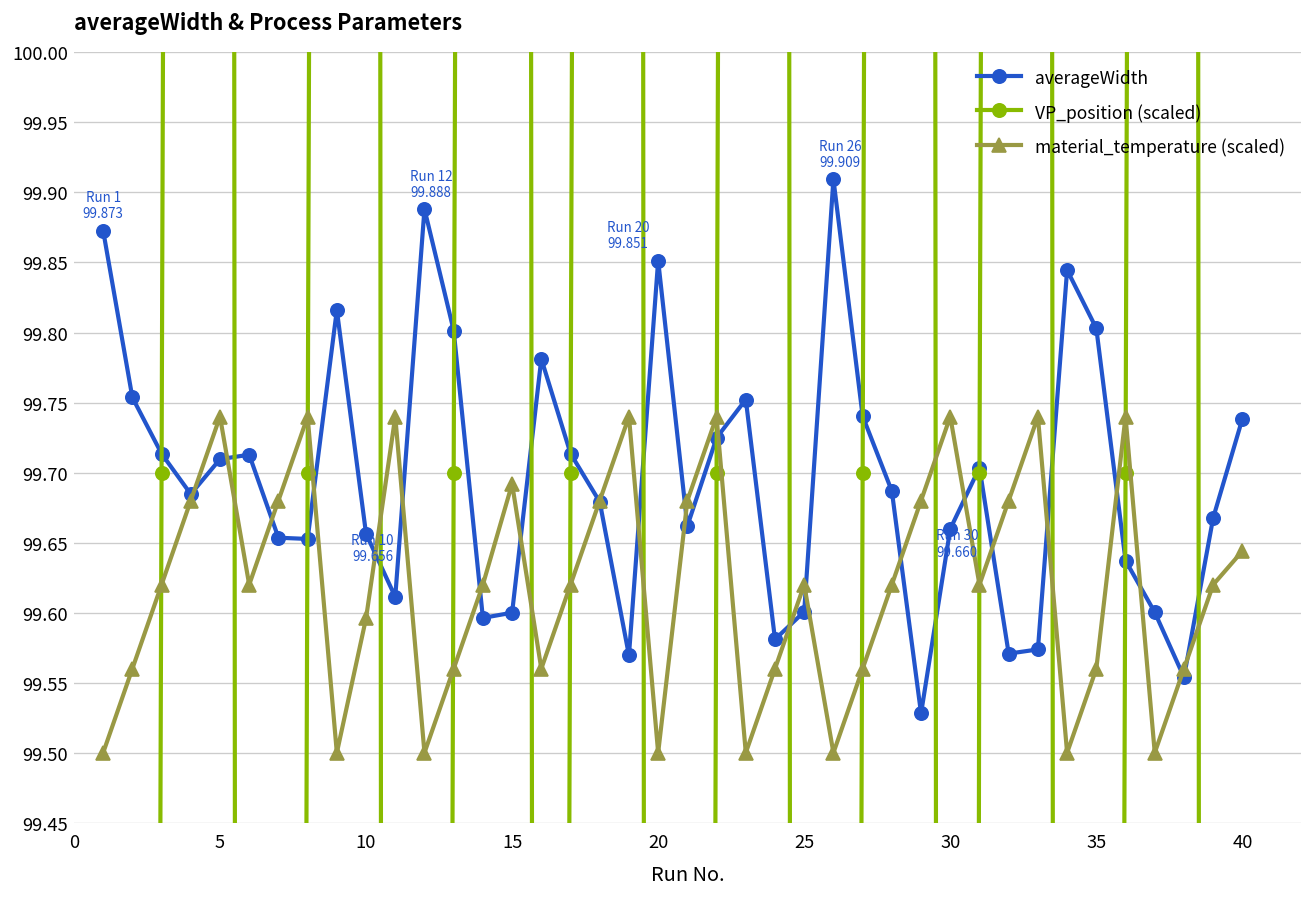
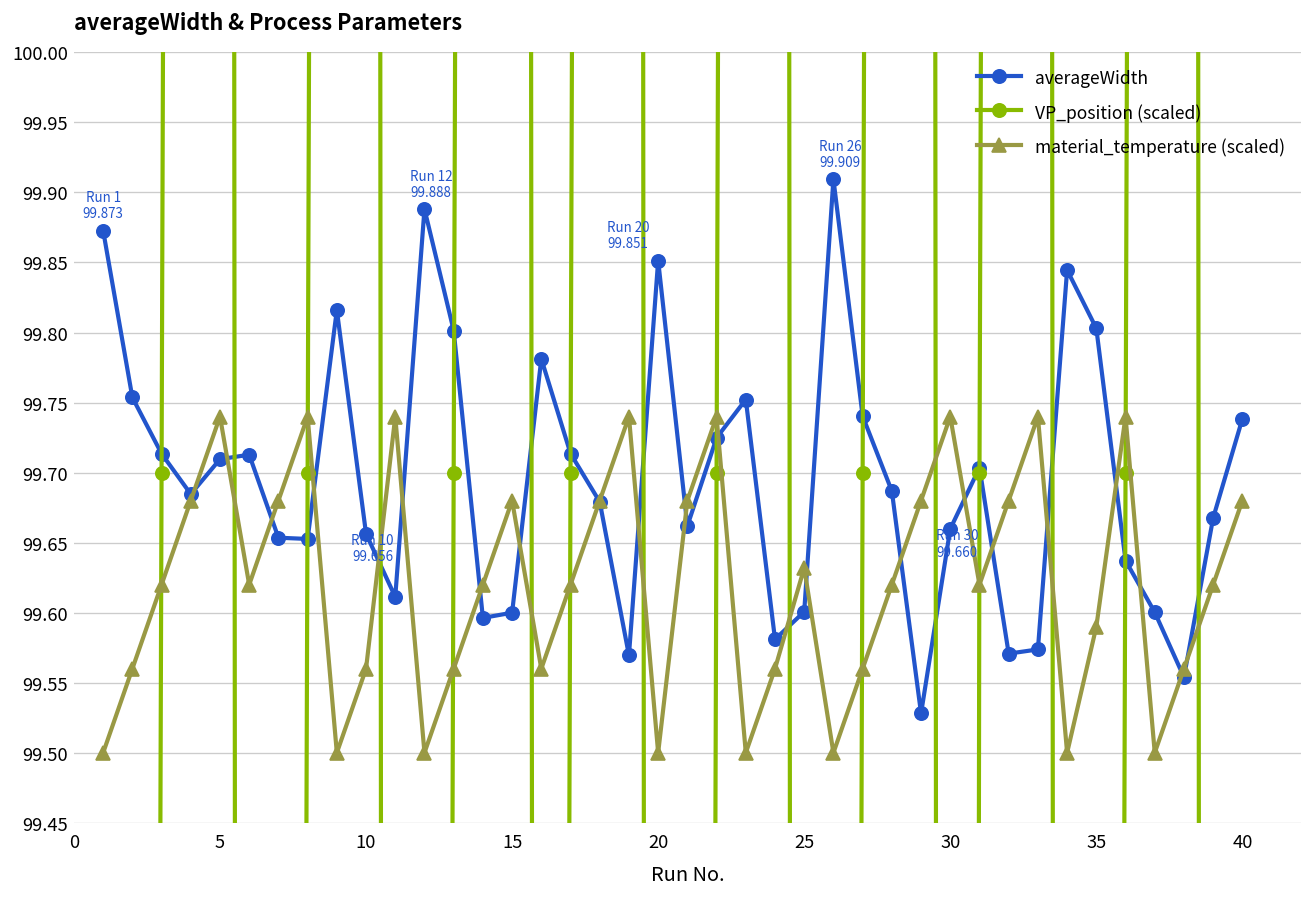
  {
    "averageWidth": {
      "10": 99.656,
      "20": 99.851,
      "30": 99.660
    },
    "material_temperature (scaled)": {
      "5": 99.740,
-     "10": 99.596,
-     "15": 99.692,
+     "10": 99.560,
+     "15": 99.680,
      "20": 99.500,
-     "25": 99.620,
+     "25": 99.632,
      "30": 99.740,
-     "35": 99.560,
-     "40": 99.644
+     "35": 99.590,
+     "40": 99.680
    }
  }
